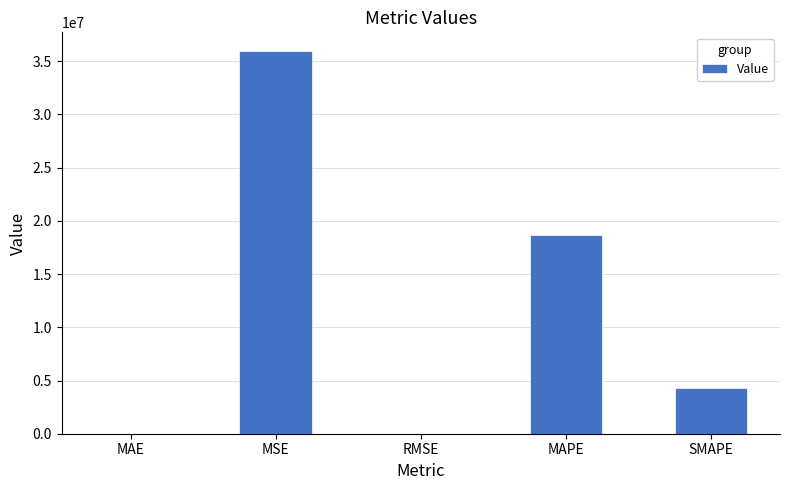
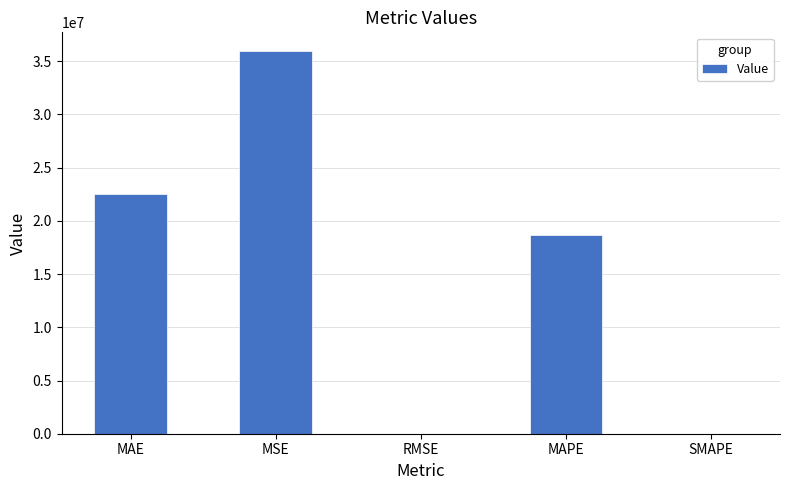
  {
-   "MAE": 0,
+   "MAE": 22500000,
    "MSE": 35900000,
    "MAPE": 18600000,
-   "SMAPE": 4300000
+   "SMAPE": 0
  }
